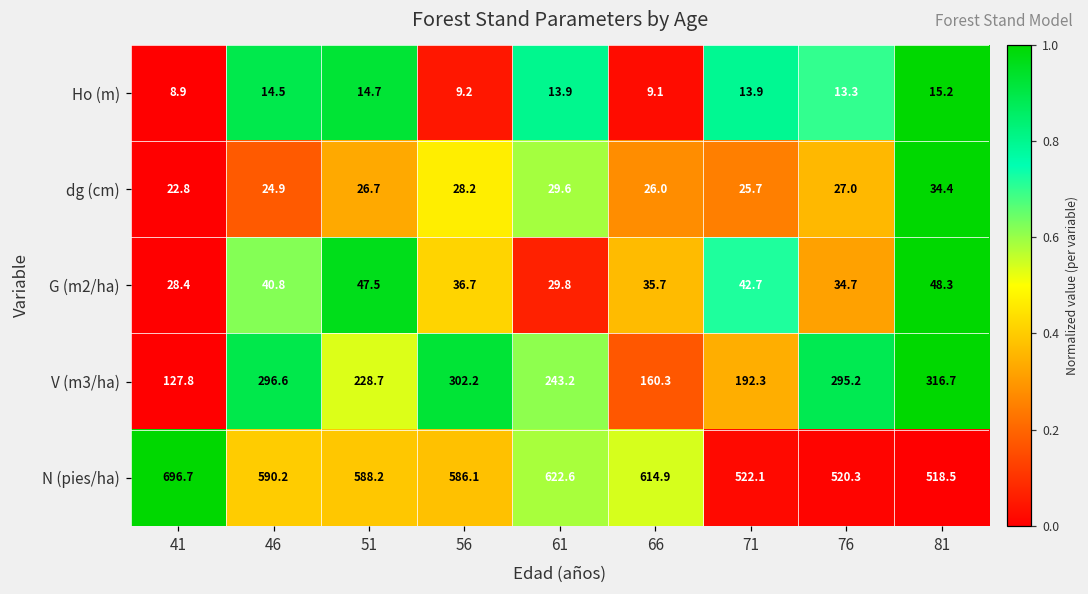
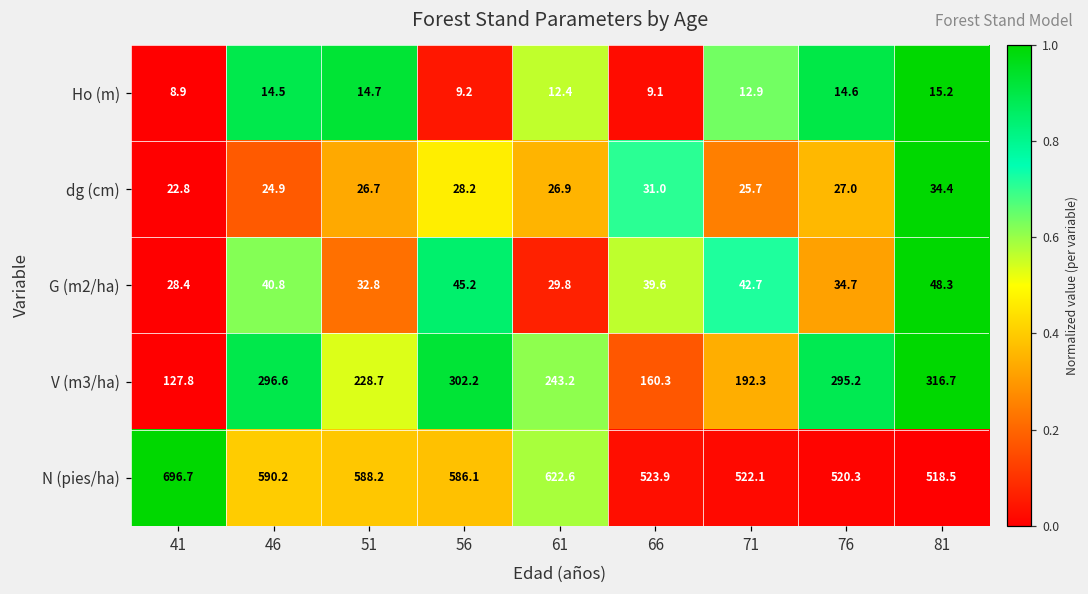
  {
    "Ho (m)": {
      "41": 8.9,
      "46": 14.5,
      "51": 14.7,
      "56": 9.2,
-     "61": 13.9,
+     "61": 12.4,
      "66": 9.1,
-     "71": 13.9,
-     "76": 13.3,
+     "71": 12.9,
+     "76": 14.6,
      "81": 15.2
    },
    "dg (cm)": {
      "41": 22.8,
      "46": 24.9,
      "51": 26.7,
      "56": 28.2,
-     "61": 29.6,
-     "66": 26.0,
+     "61": 26.9,
+     "66": 31.0,
      "71": 25.7,
      "76": 27.0,
      "81": 34.4
    },
    "G (m2/ha)": {
      "41": 28.4,
      "46": 40.8,
-     "51": 47.5,
-     "56": 36.7,
+     "51": 32.8,
+     "56": 45.2,
      "61": 29.8,
-     "66": 35.7,
+     "66": 39.6,
      "71": 42.7,
      "76": 34.7,
      "81": 48.3
    },
    "V (m3/ha)": {
      "41": 127.8,
      "46": 296.6,
      "51": 228.7,
      "56": 302.2,
      "61": 243.2,
      "66": 160.3,
      "71": 192.3,
      "76": 295.2,
      "81": 316.7
    },
    "N (pies/ha)": {
      "41": 696.7,
      "46": 590.2,
      "51": 588.2,
      "56": 586.1,
      "61": 622.6,
-     "66": 614.9,
+     "66": 523.9,
      "71": 522.1,
      "76": 520.3,
      "81": 518.5
    }
  }
